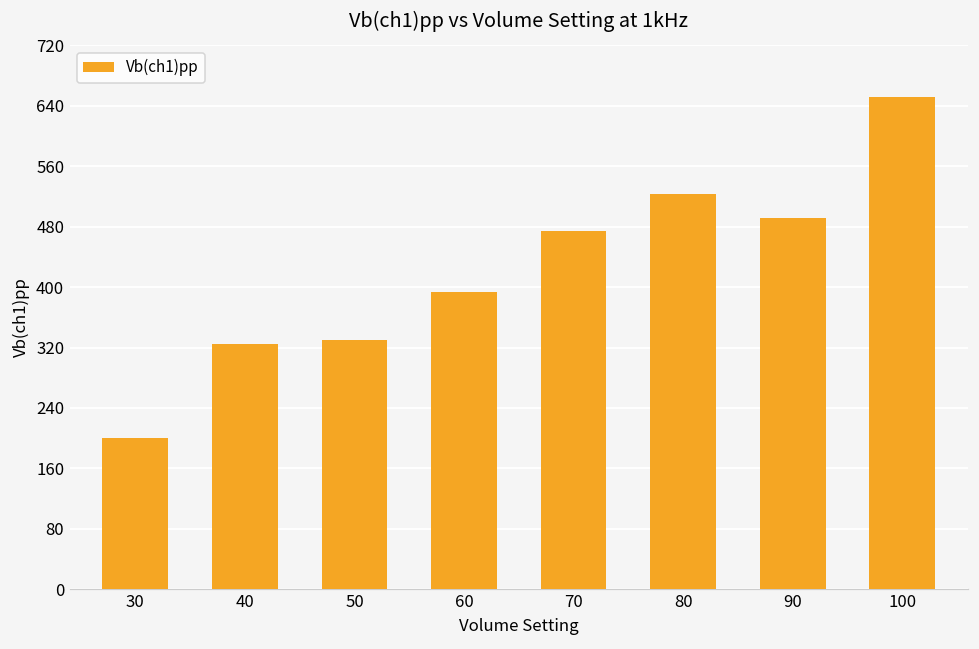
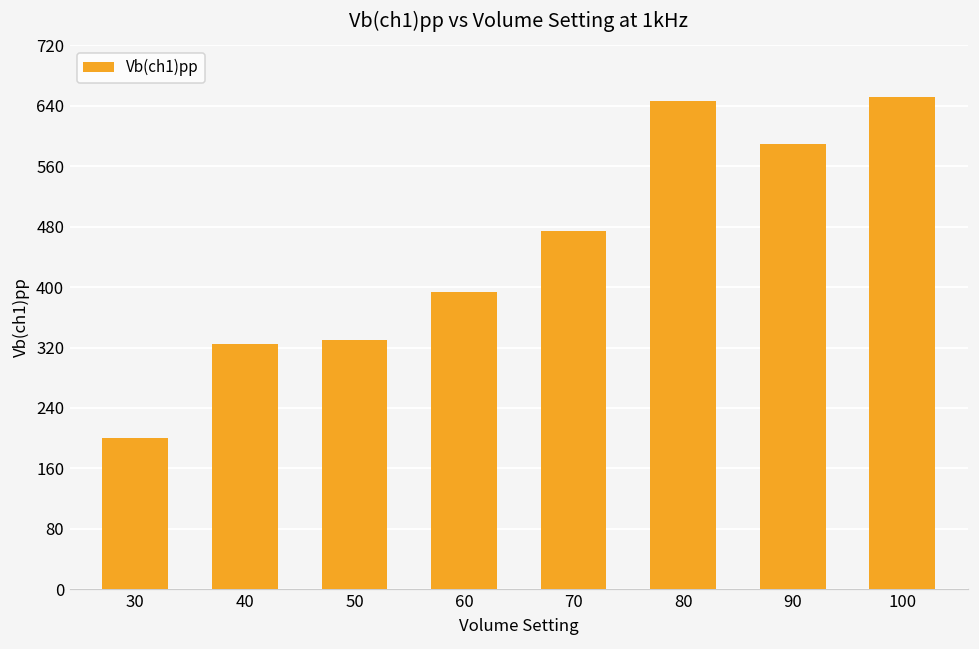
  {
    "30": 200,
    "40": 320,
    "50": 330,
    "60": 390,
    "70": 470,
-   "80": 520,
-   "90": 490,
+   "80": 650,
+   "90": 590,
    "100": 650
  }
